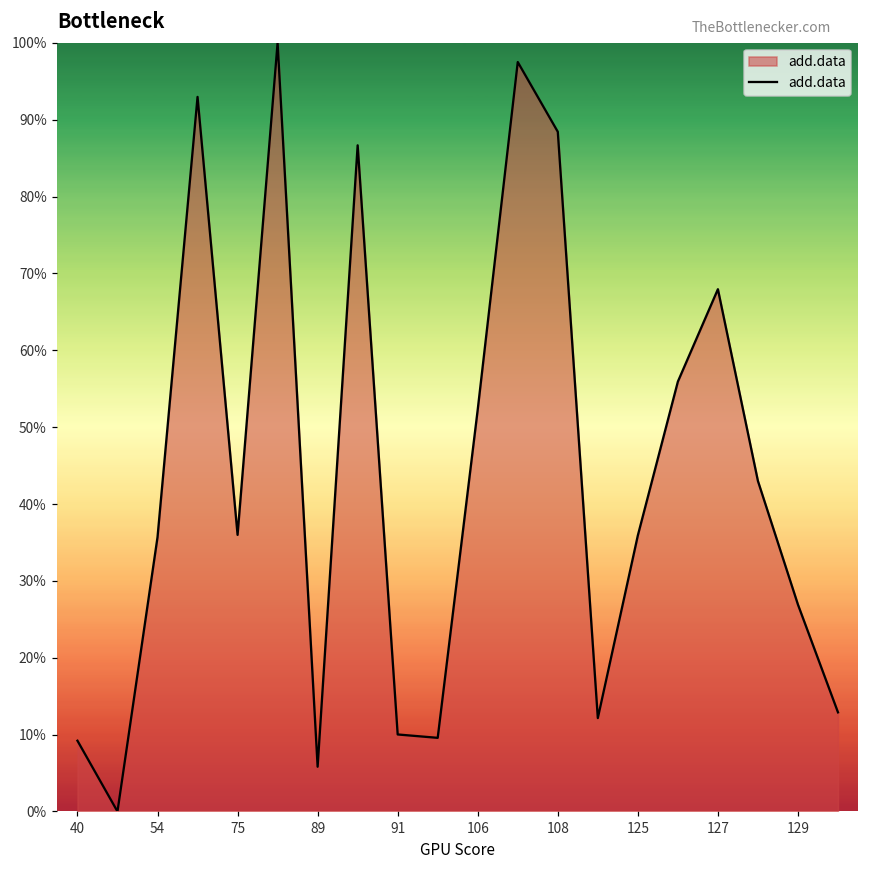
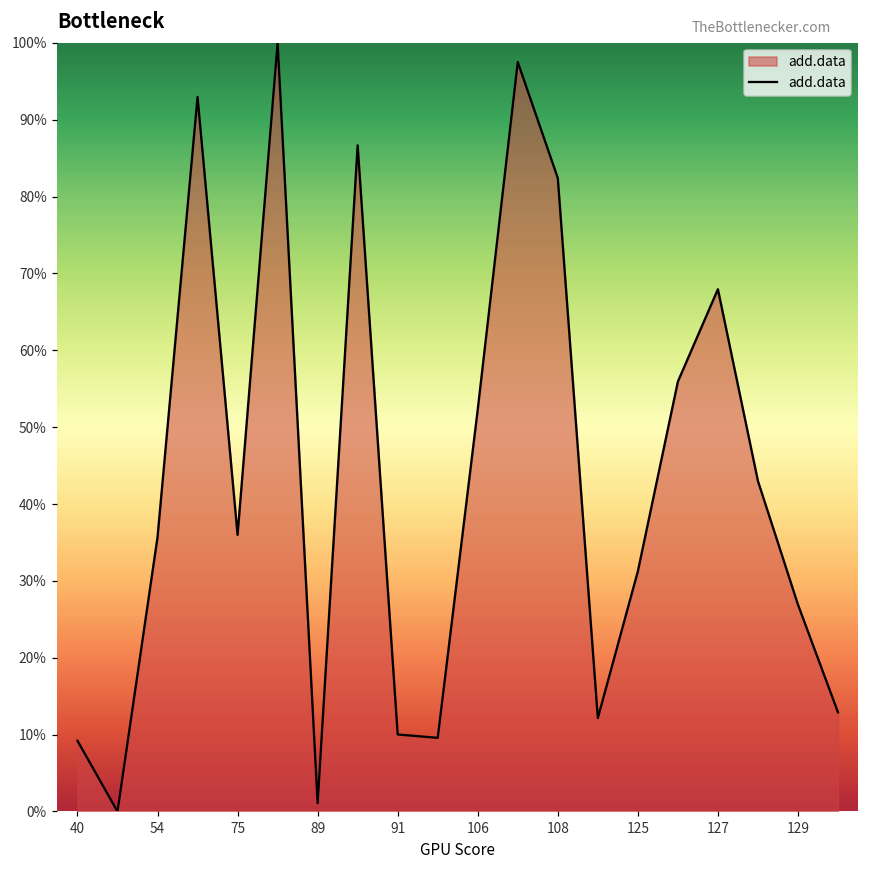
  {
    "40": "9%",
    "54": "36%",
    "75": "36%",
-   "89": "6%",
+   "89": "1%",
    "91": "10%",
    "106": "52%",
-   "108": "88%",
-   "125": "36%",
+   "108": "82%",
+   "125": "31%",
    "127": "68%",
    "129": "27%"
  }
